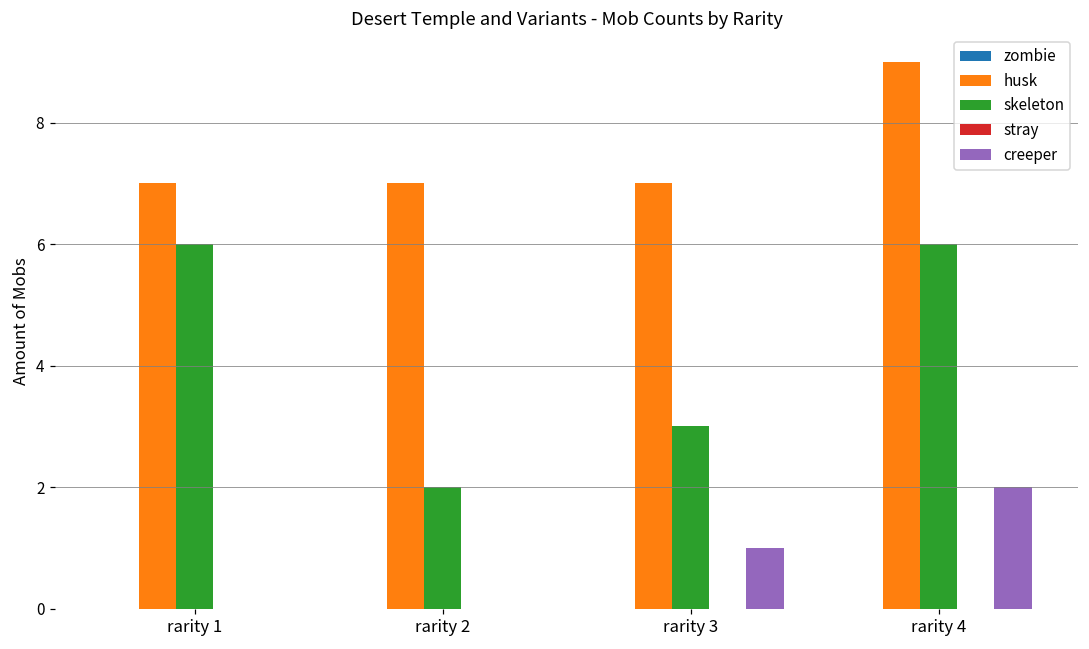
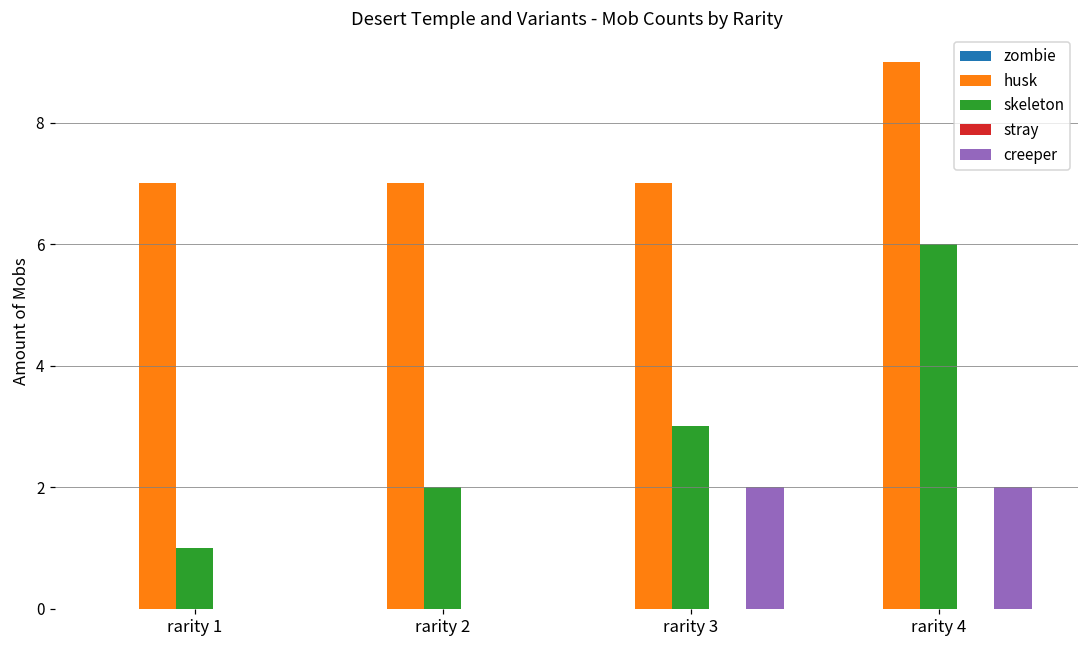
  {
    "zombie": {
      "rarity 1": 0,
      "rarity 2": 0,
      "rarity 3": 0,
      "rarity 4": 0
    },
    "husk": {
      "rarity 1": 7,
      "rarity 2": 7,
      "rarity 3": 7,
      "rarity 4": 9
    },
    "skeleton": {
-     "rarity 1": 6,
+     "rarity 1": 1,
      "rarity 2": 2,
      "rarity 3": 3,
      "rarity 4": 6
    },
    "stray": {
      "rarity 1": 0,
      "rarity 2": 0,
      "rarity 3": 0,
      "rarity 4": 0
    },
    "creeper": {
      "rarity 1": 0,
      "rarity 2": 0,
-     "rarity 3": 1,
+     "rarity 3": 2,
      "rarity 4": 2
    }
  }
